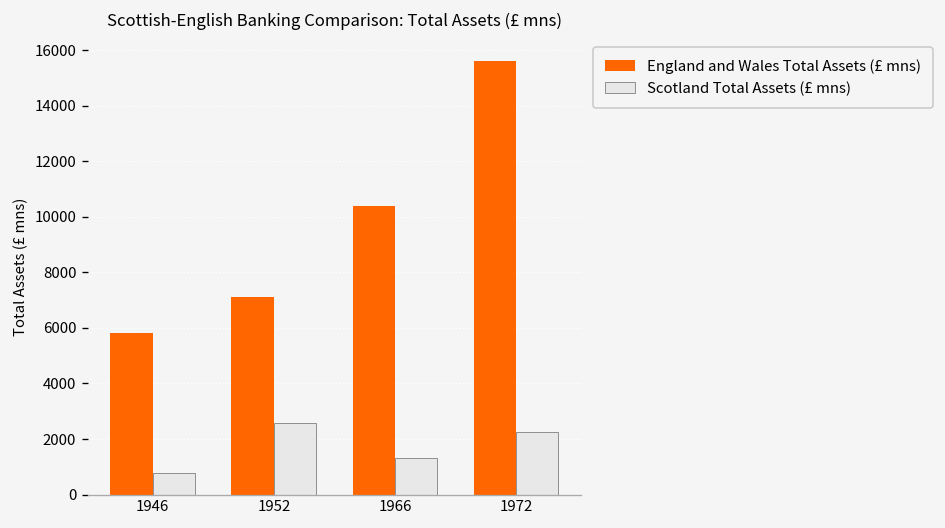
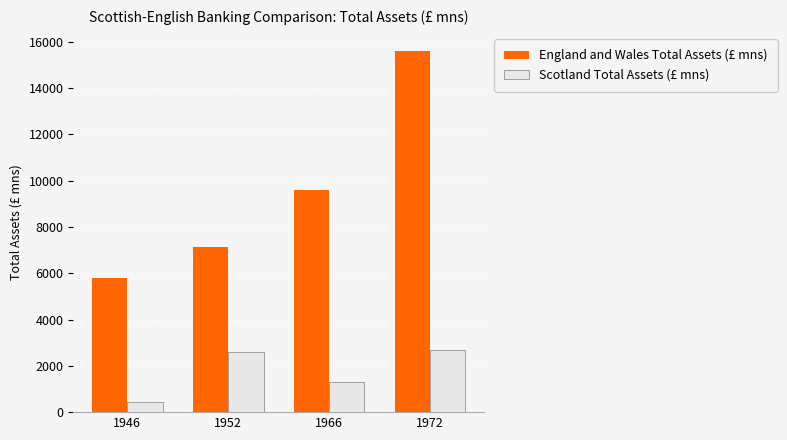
  {
    "England and Wales Total Assets (£ mns)": {
      "1946": 5800,
      "1952": 7100,
-     "1966": 10400,
+     "1966": 9600,
      "1972": 15600
    },
    "Scotland Total Assets (£ mns)": {
-     "1946": 800,
+     "1946": 400,
      "1952": 2600,
      "1966": 1300,
-     "1972": 2200
+     "1972": 2700
    }
  }
